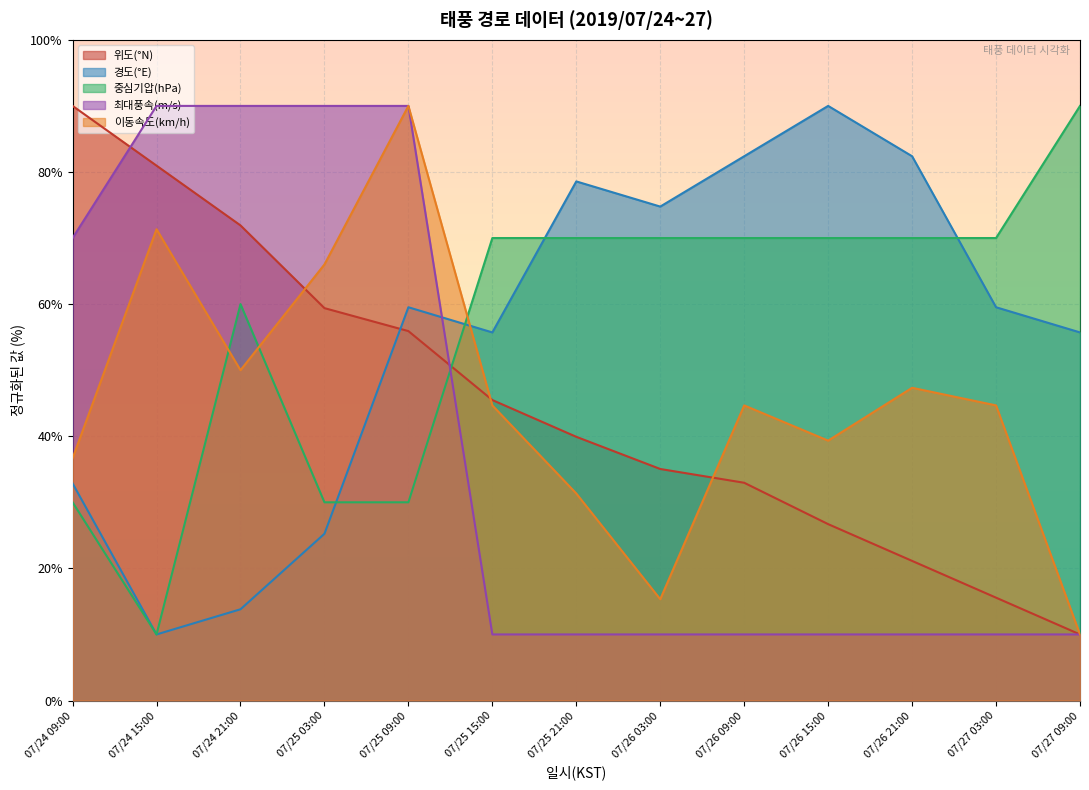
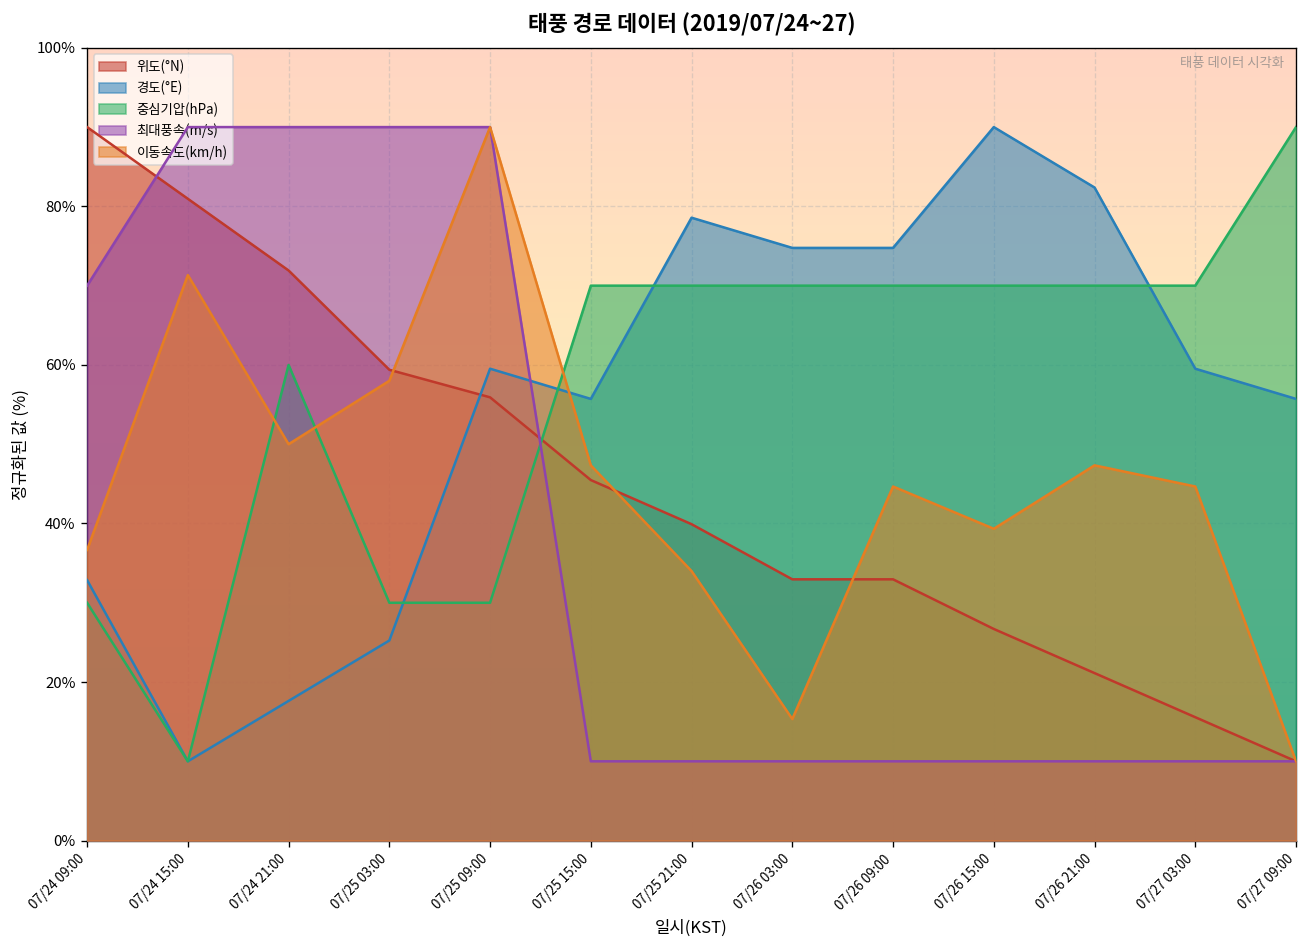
  {
    "위도(°N)": {
      "07/24 09:00": "90%",
      "07/24 15:00": "81%",
      "07/24 21:00": "72%",
      "07/25 03:00": "59%",
      "07/25 09:00": "56%",
      "07/25 15:00": "45%",
      "07/25 21:00": "40%",
-     "07/26 03:00": "35%",
+     "07/26 03:00": "33%",
      "07/26 09:00": "33%",
      "07/26 15:00": "27%",
      "07/26 21:00": "21%",
      "07/27 03:00": "16%"
    },
    "경도(°E)": {
      "07/24 09:00": "33%",
-     "07/24 21:00": "14%",
+     "07/24 21:00": "18%",
      "07/25 03:00": "25%",
      "07/25 09:00": "60%",
      "07/25 15:00": "56%",
      "07/25 21:00": "79%",
      "07/26 03:00": "75%",
-     "07/26 09:00": "82%",
+     "07/26 09:00": "75%",
      "07/26 15:00": "90%",
      "07/26 21:00": "82%",
      "07/27 03:00": "60%",
      "07/27 09:00": "56%"
    },
    "중심기압(hPa)": {
      "07/24 09:00": "30%",
      "07/24 21:00": "60%",
      "07/25 03:00": "30%",
      "07/25 09:00": "30%",
      "07/25 15:00": "70%",
      "07/25 21:00": "70%",
      "07/26 03:00": "70%",
      "07/26 09:00": "70%",
      "07/26 15:00": "70%",
      "07/26 21:00": "70%",
      "07/27 03:00": "70%",
      "07/27 09:00": "90%"
    },
    "최대풍속(m/s)": {
      "07/24 09:00": "70%",
      "07/24 21:00": "90%",
      "07/25 03:00": "90%",
      "07/25 15:00": "10%",
      "07/25 21:00": "10%",
      "07/26 03:00": "10%",
      "07/26 09:00": "10%",
      "07/26 15:00": "10%",
      "07/26 21:00": "10%",
      "07/27 03:00": "10%"
    },
    "이동속도(km/h)": {
      "07/24 09:00": "37%",
      "07/24 15:00": "71%",
      "07/24 21:00": "50%",
-     "07/25 03:00": "66%",
-     "07/25 15:00": "45%",
-     "07/25 21:00": "31%",
+     "07/25 03:00": "58%",
+     "07/25 15:00": "47%",
+     "07/25 21:00": "34%",
      "07/26 03:00": "15%",
      "07/26 09:00": "45%",
      "07/26 15:00": "39%",
      "07/26 21:00": "47%",
      "07/27 03:00": "45%"
    }
  }
